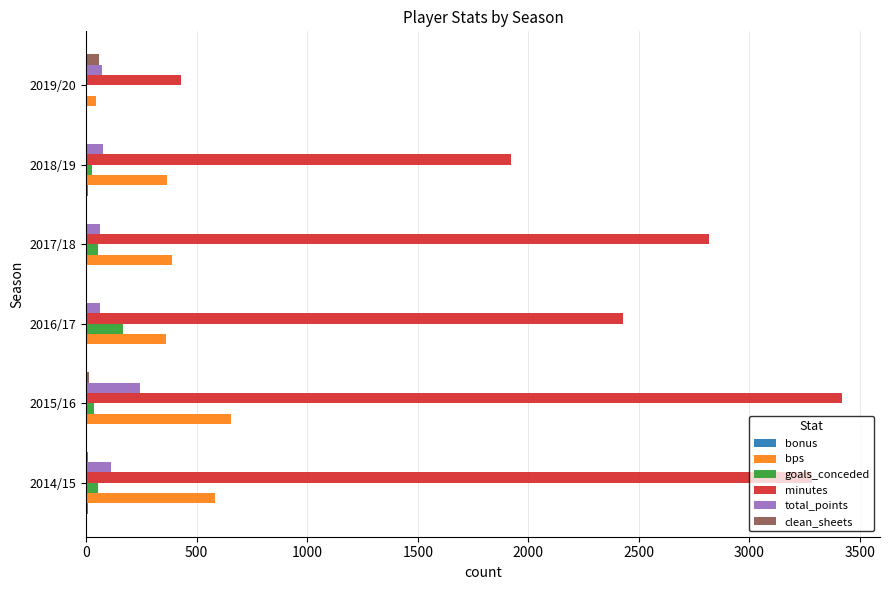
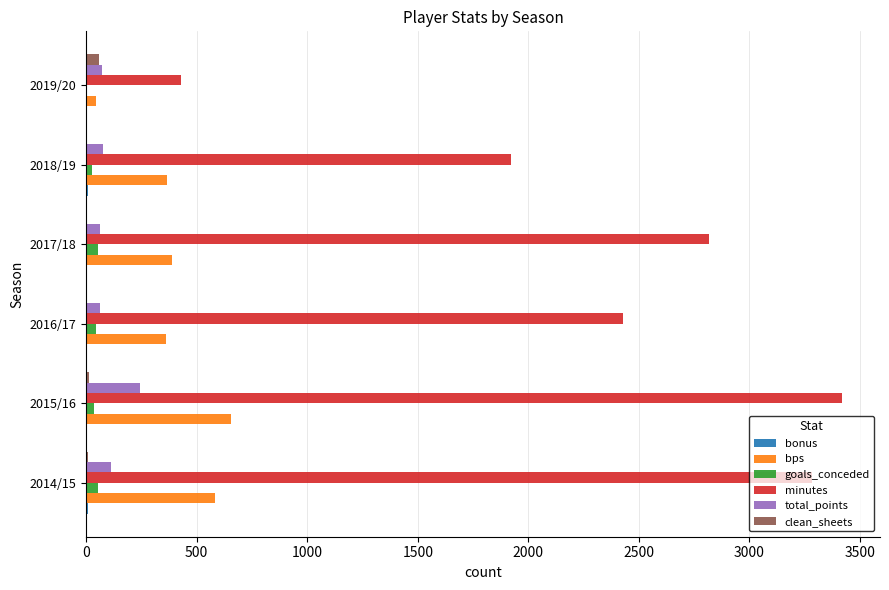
  {
    "bonus": {
      "2016/17": 0
    },
    "bps": {
      "2019/20": 40,
      "2018/19": 370,
      "2017/18": 390,
      "2016/17": 360,
      "2015/16": 650,
      "2014/15": 590
    },
    "goals_conceded": {
      "2018/19": 30,
      "2017/18": 50,
-     "2016/17": 170,
+     "2016/17": 50,
      "2015/16": 40,
      "2014/15": 50
    },
    "minutes": {
      "2019/20": 430,
      "2018/19": 1920,
      "2017/18": 2820,
      "2016/17": 2430,
      "2015/16": 3420
    },
    "total_points": {
      "2019/20": 70,
      "2018/19": 80,
      "2017/18": 60,
      "2016/17": 60,
      "2015/16": 240,
      "2014/15": 110
    },
    "clean_sheets": {
      "2019/20": 60,
      "2015/16": 20
    }
  }
